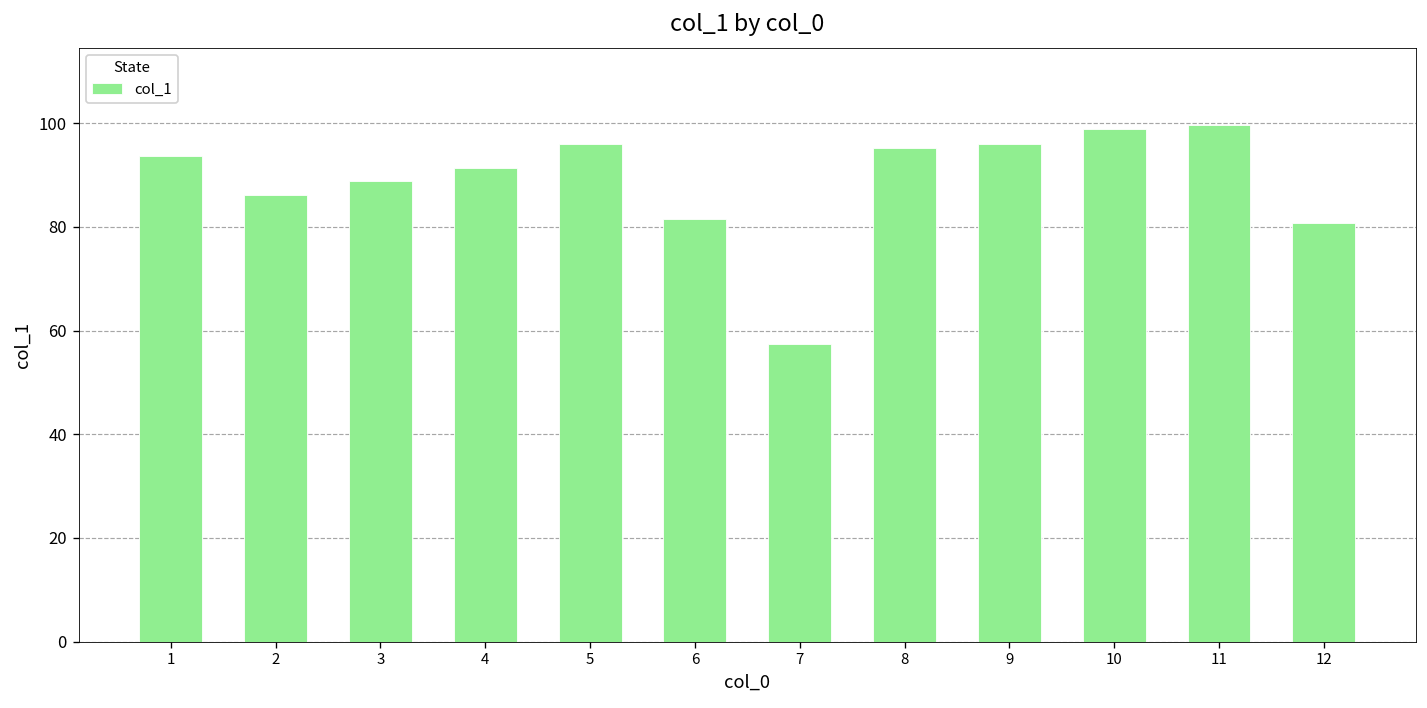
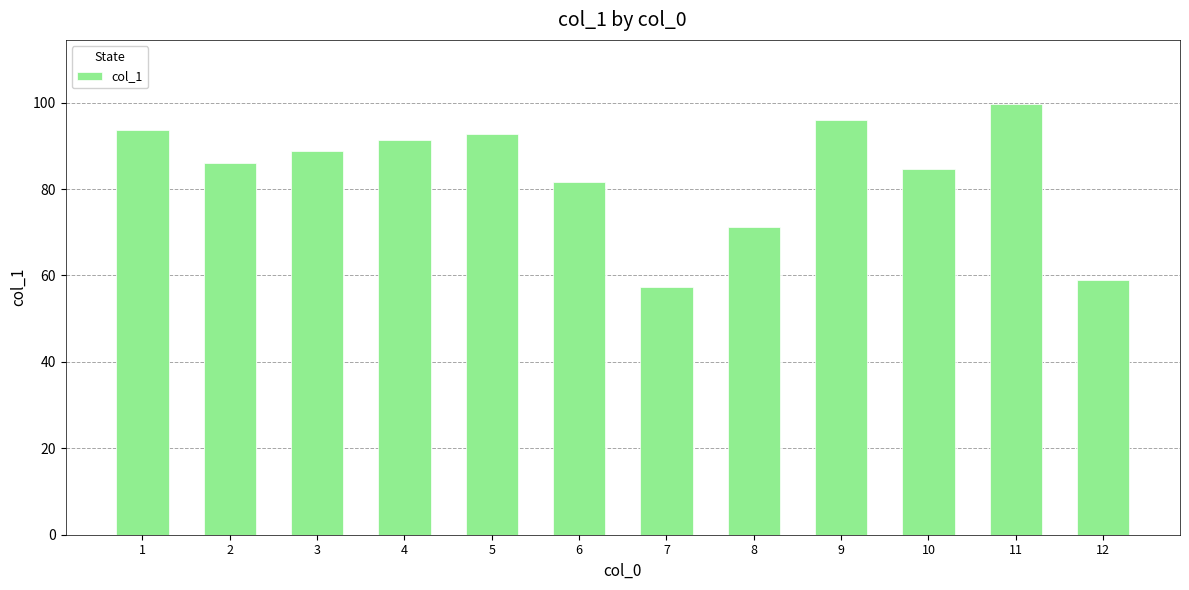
  {
    "1": 94,
    "2": 86,
    "3": 89,
    "4": 91,
-   "5": 96,
+   "5": 93,
    "6": 82,
    "7": 57,
-   "8": 95,
+   "8": 71,
    "9": 96,
-   "10": 99,
+   "10": 85,
    "11": 100,
-   "12": 81
+   "12": 59
  }
